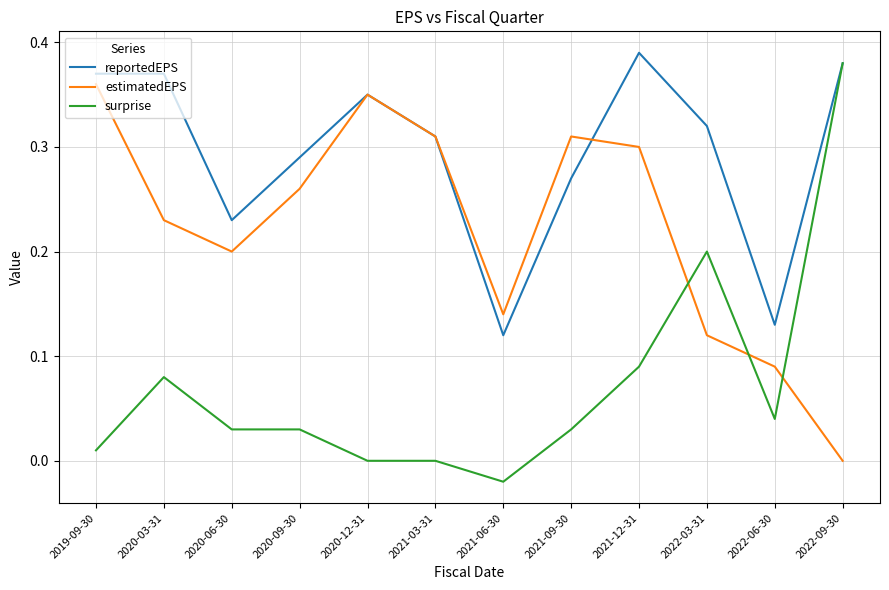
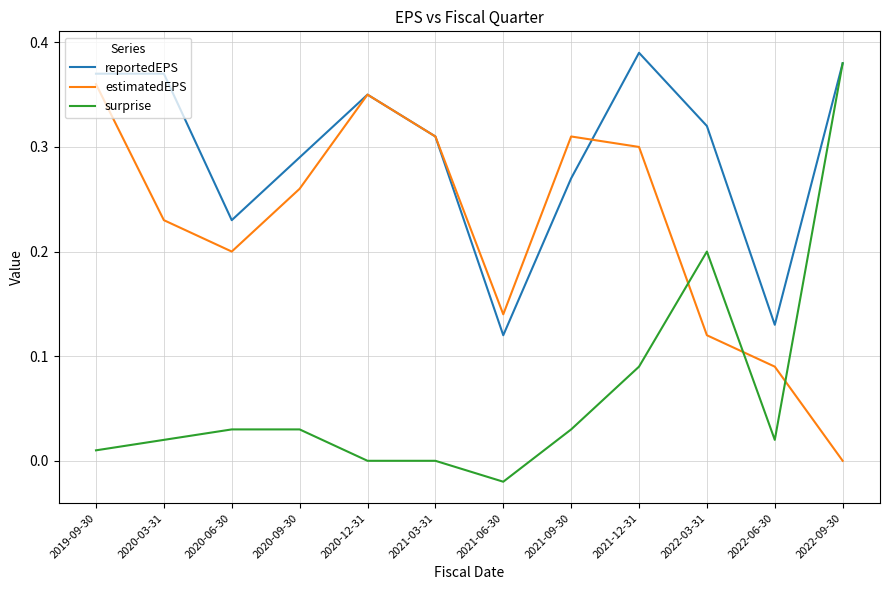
  {
    "reportedEPS": {
      "2020-06-30": 0.23,
      "2020-09-30": 0.29,
      "2021-06-30": 0.12,
      "2021-09-30": 0.27,
      "2021-12-31": 0.39,
      "2022-03-31": 0.32,
      "2022-06-30": 0.13
    },
    "estimatedEPS": {
      "2020-03-31": 0.23,
      "2020-06-30": 0.20,
      "2020-09-30": 0.26,
      "2021-06-30": 0.14,
      "2021-09-30": 0.31,
      "2021-12-31": 0.30,
      "2022-03-31": 0.12,
      "2022-06-30": 0.09,
      "2022-09-30": 0.00
    },
    "surprise": {
      "2019-09-30": 0.01,
-     "2020-03-31": 0.08,
+     "2020-03-31": 0.02,
      "2020-06-30": 0.03,
      "2020-09-30": 0.03,
      "2020-12-31": 0.00,
      "2021-03-31": 0.00,
      "2021-06-30": -0.02,
      "2021-09-30": 0.03,
      "2021-12-31": 0.09,
      "2022-03-31": 0.20,
-     "2022-06-30": 0.04
+     "2022-06-30": 0.02
    }
  }
